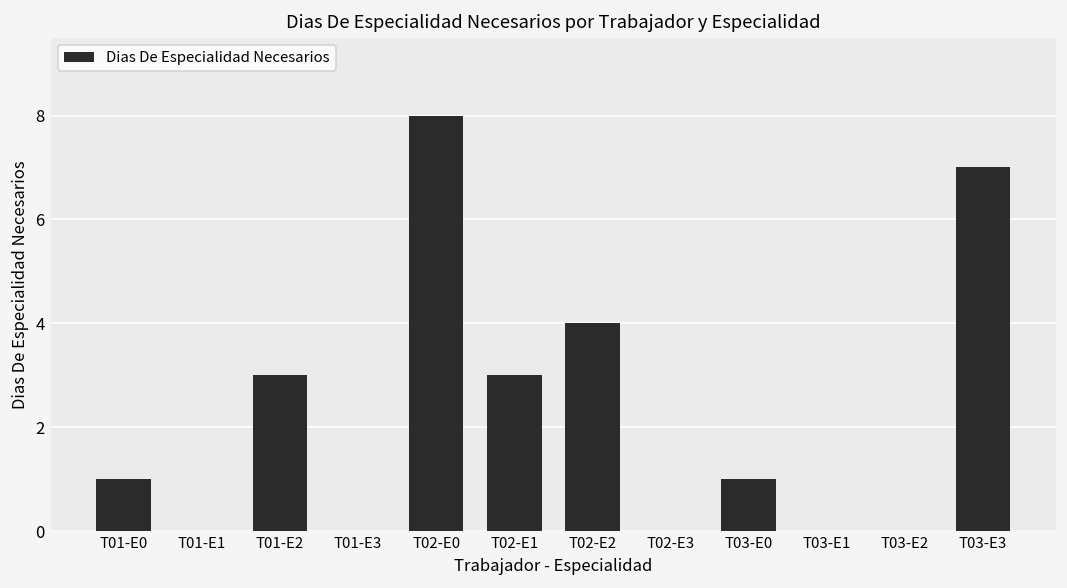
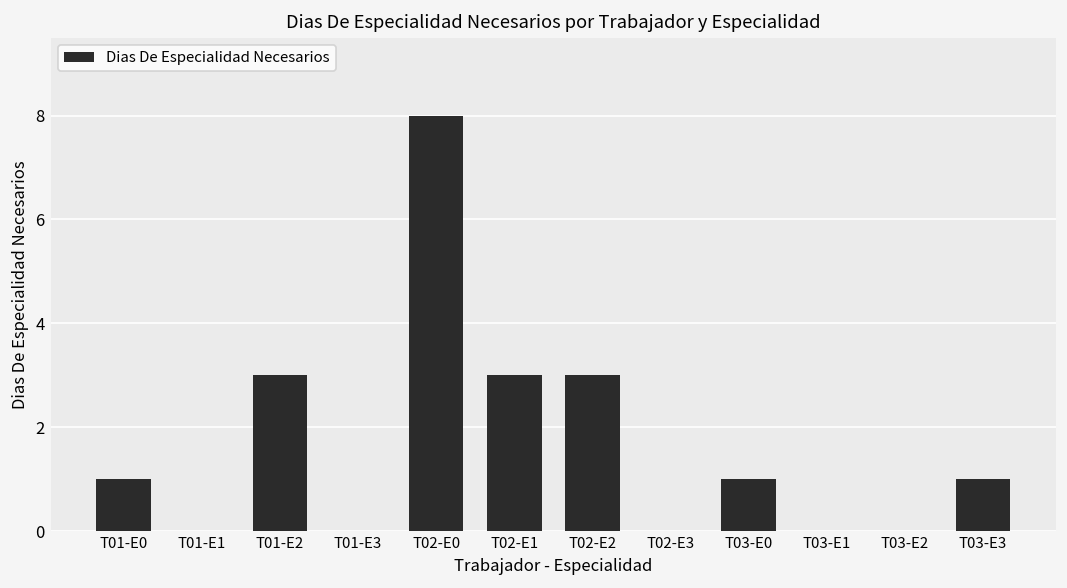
  {
    "T01-E0": 1,
    "T01-E1": 0,
    "T01-E2": 3,
    "T01-E3": 0,
    "T02-E0": 8,
    "T02-E1": 3,
-   "T02-E2": 4,
+   "T02-E2": 3,
    "T02-E3": 0,
    "T03-E0": 1,
    "T03-E1": 0,
    "T03-E2": 0,
-   "T03-E3": 7
+   "T03-E3": 1
  }
